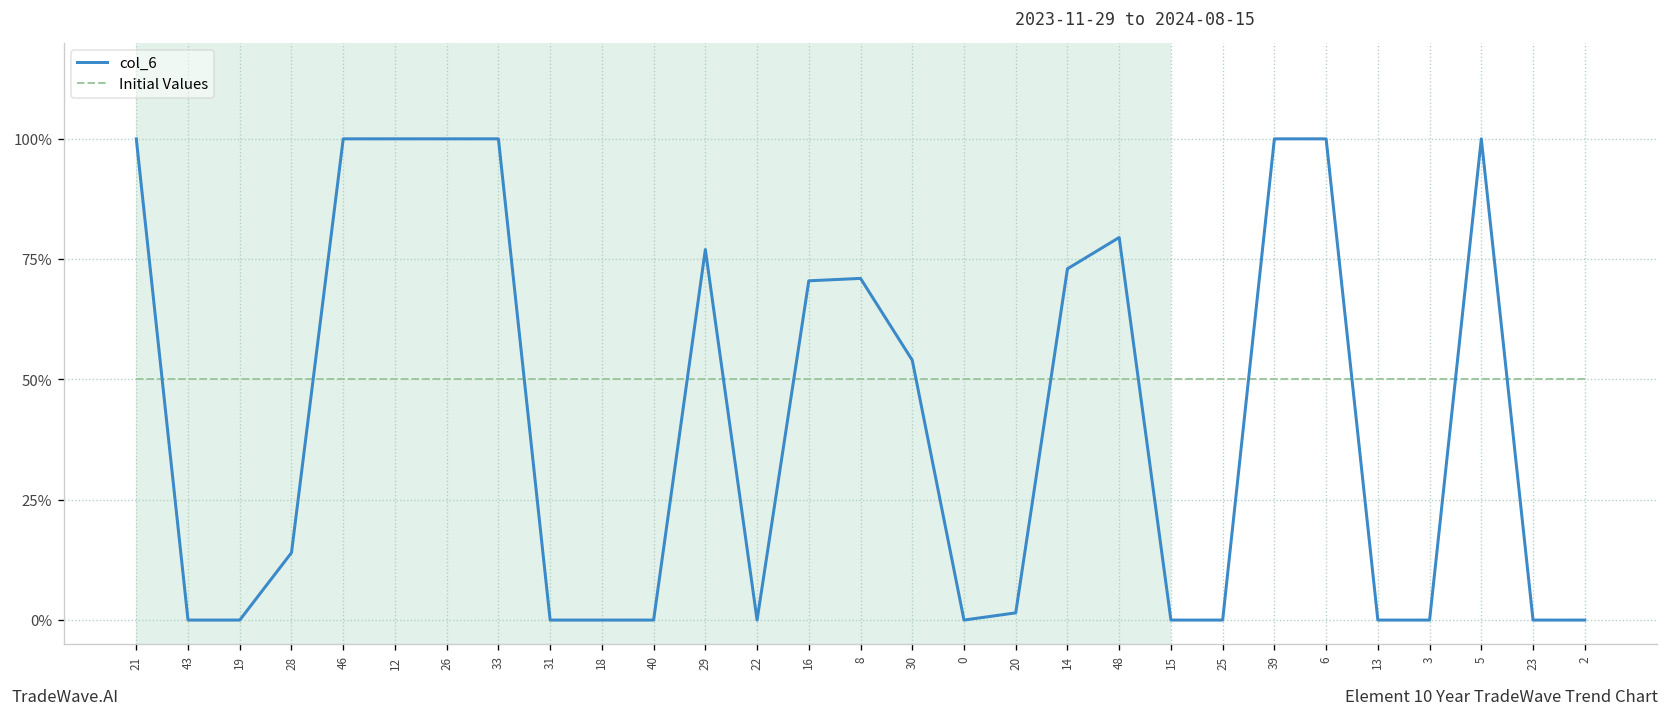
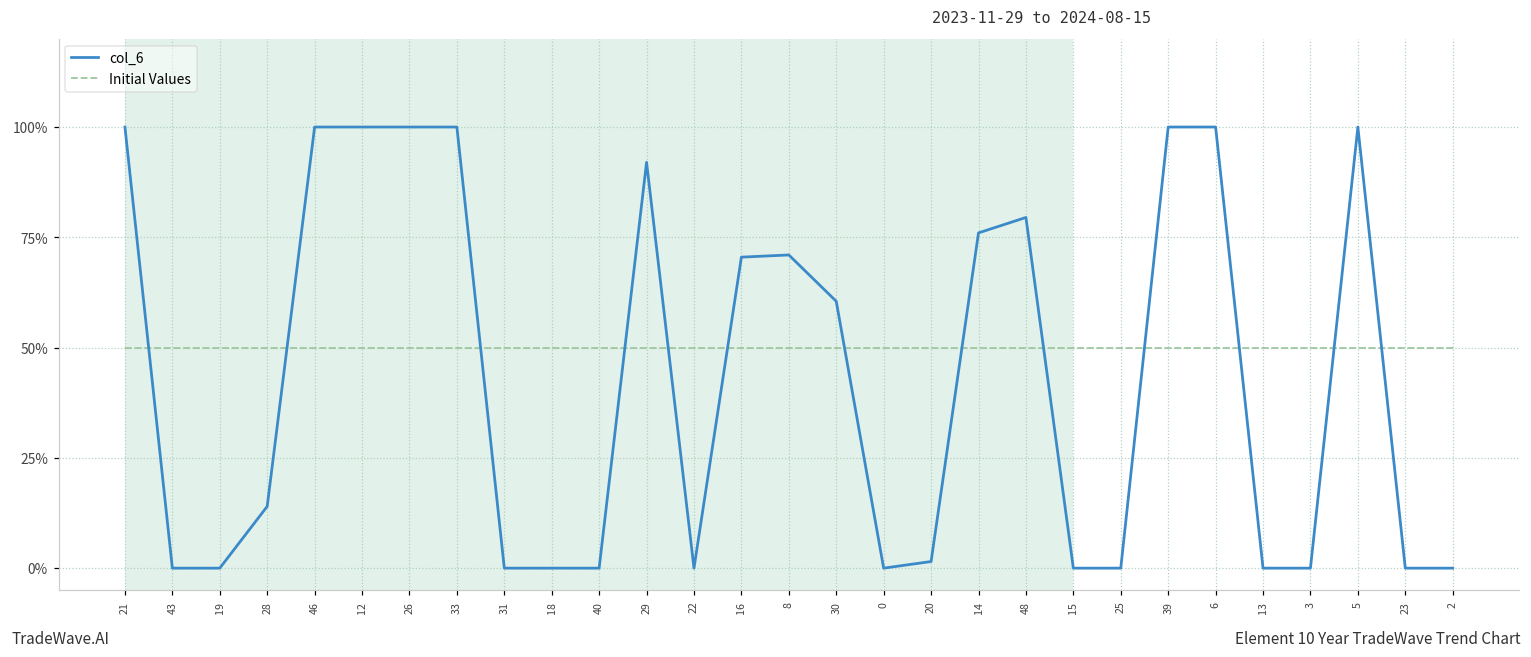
  {
    "col_6": {
      "21": "100%",
      "43": "0%",
      "19": "0%",
      "28": "14%",
      "46": "100%",
      "12": "100%",
      "26": "100%",
      "33": "100%",
      "31": "0%",
      "18": "0%",
      "40": "0%",
-     "29": "77%",
+     "29": "92%",
      "22": "0%",
      "16": "71%",
      "8": "71%",
-     "30": "54%",
+     "30": "61%",
      "0": "0%",
      "20": "2%",
-     "14": "73%",
+     "14": "76%",
      "48": "80%",
      "15": "0%",
      "25": "0%",
      "39": "100%",
      "6": "100%",
      "13": "0%",
      "3": "0%",
      "5": "100%",
      "23": "0%",
      "2": "0%"
    },
    "Initial Values": {
      "21": "50%",
      "43": "50%",
      "19": "50%",
      "28": "50%",
      "46": "50%",
      "12": "50%",
      "26": "50%",
      "33": "50%",
      "31": "50%",
      "18": "50%",
      "40": "50%",
      "29": "50%",
      "22": "50%",
      "16": "50%",
      "8": "50%",
      "30": "50%",
      "0": "50%",
      "20": "50%",
      "14": "50%",
      "48": "50%",
      "15": "50%",
      "25": "50%",
      "39": "50%",
      "6": "50%",
      "13": "50%",
      "3": "50%",
      "5": "50%",
      "23": "50%",
      "2": "50%"
    }
  }
